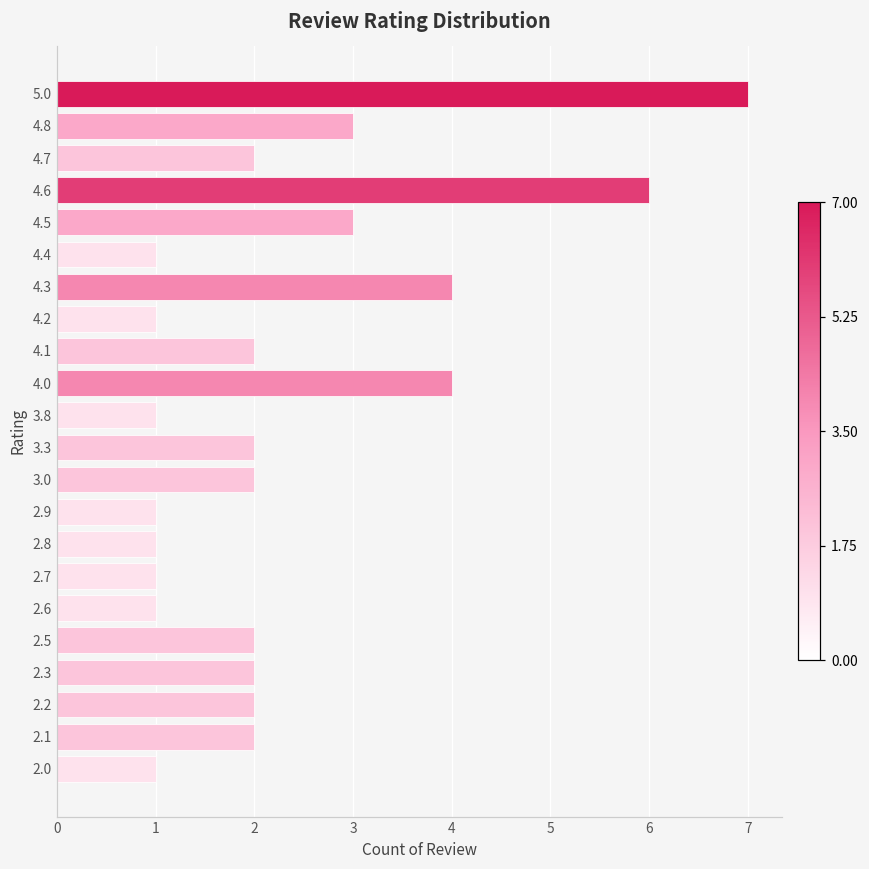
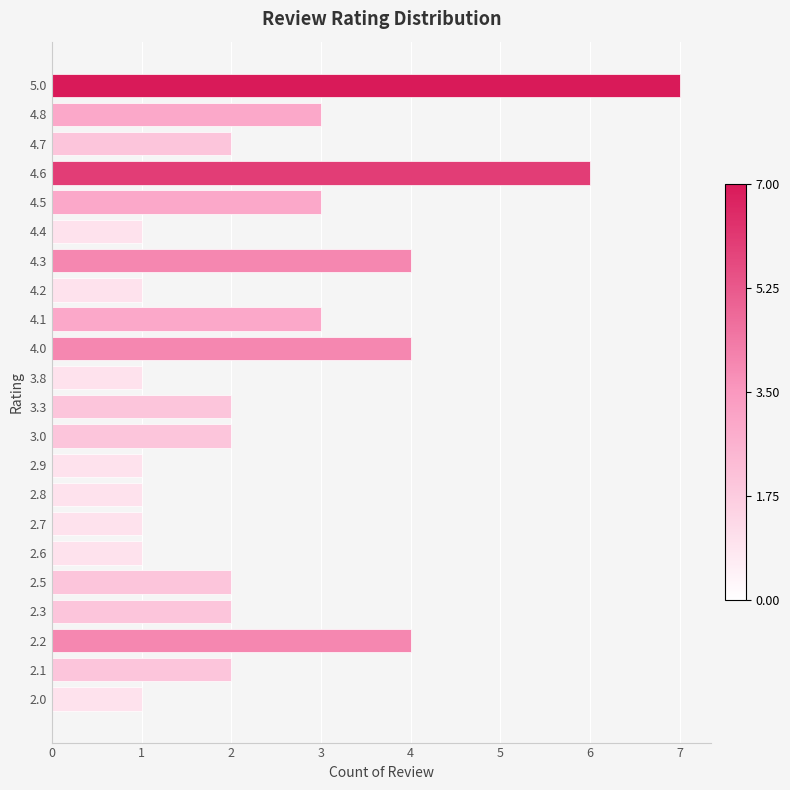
  {
    "5.0": 7,
    "4.8": 3,
    "4.7": 2,
    "4.6": 6,
    "4.5": 3,
    "4.4": 1,
    "4.3": 4,
    "4.2": 1,
-   "4.1": 2,
+   "4.1": 3,
    "4.0": 4,
    "3.8": 1,
    "3.3": 2,
    "3.0": 2,
    "2.9": 1,
    "2.8": 1,
    "2.7": 1,
    "2.6": 1,
    "2.5": 2,
    "2.3": 2,
-   "2.2": 2,
+   "2.2": 4,
    "2.1": 2,
    "2.0": 1
  }
